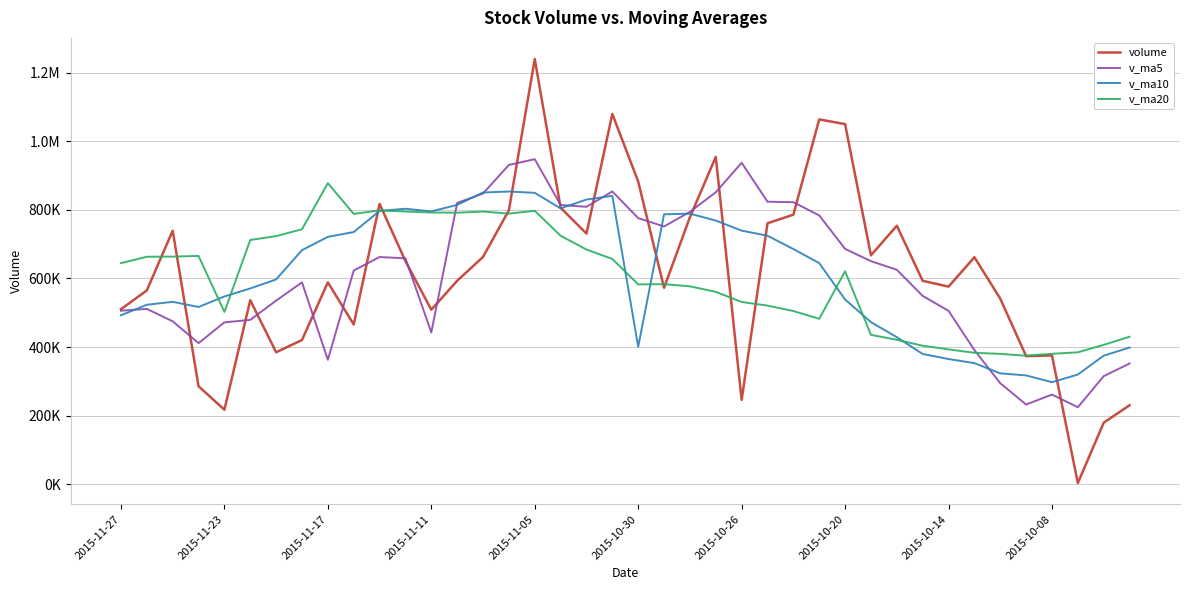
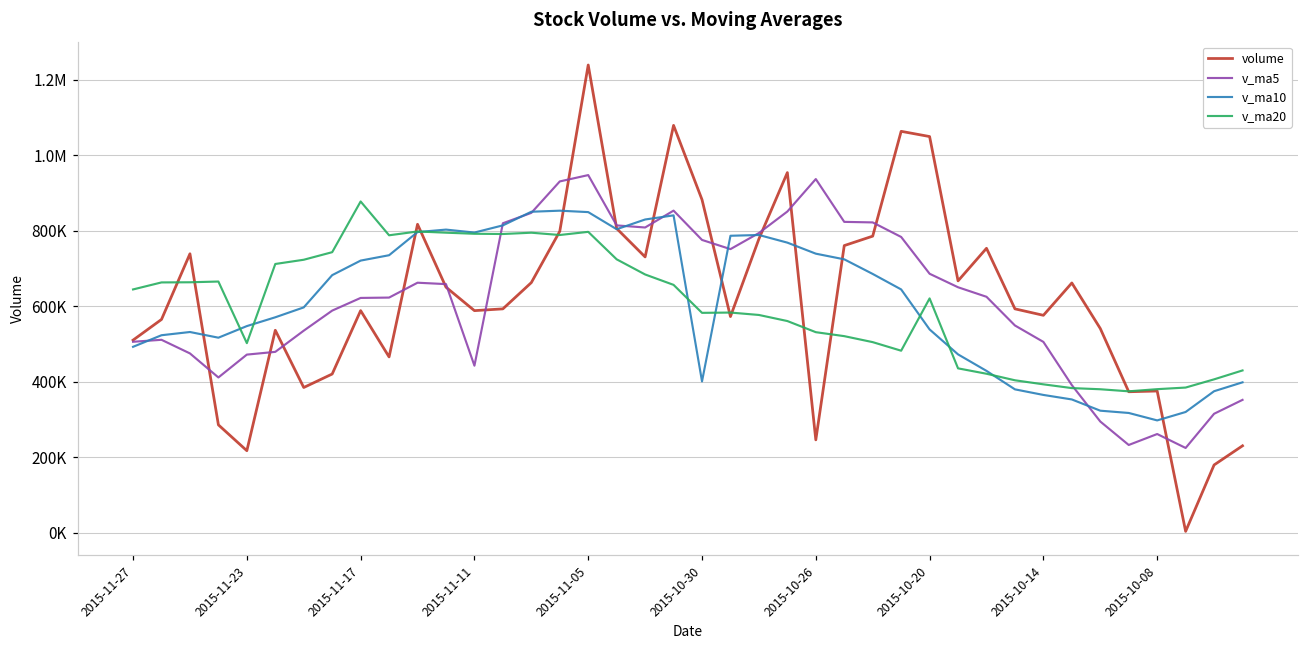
  {
    "volume": {
      "2015-11-23": 220000,
      "2015-11-17": 590000,
-     "2015-11-11": 510000,
+     "2015-11-11": 590000,
      "2015-11-05": 1240000,
      "2015-10-30": 880000,
      "2015-10-26": 250000,
      "2015-10-20": 1050000,
      "2015-10-14": 580000
    },
    "v_ma5": {
      "2015-11-23": 470000,
-     "2015-11-17": 360000,
+     "2015-11-17": 620000,
      "2015-11-11": 440000,
      "2015-11-05": 950000,
      "2015-10-30": 780000,
      "2015-10-26": 940000,
      "2015-10-20": 690000,
      "2015-10-14": 510000,
      "2015-10-08": 260000
    },
    "v_ma10": {
      "2015-11-27": 490000,
      "2015-11-23": 550000,
      "2015-11-17": 720000,
      "2015-11-05": 850000,
      "2015-10-30": 400000,
      "2015-10-26": 740000,
      "2015-10-20": 540000,
      "2015-10-14": 370000,
      "2015-10-08": 300000
    },
    "v_ma20": {
      "2015-11-27": 640000,
      "2015-11-23": 500000,
      "2015-11-17": 880000,
      "2015-11-05": 800000,
      "2015-10-30": 580000,
      "2015-10-26": 530000,
      "2015-10-20": 620000,
      "2015-10-14": 390000
    }
  }
